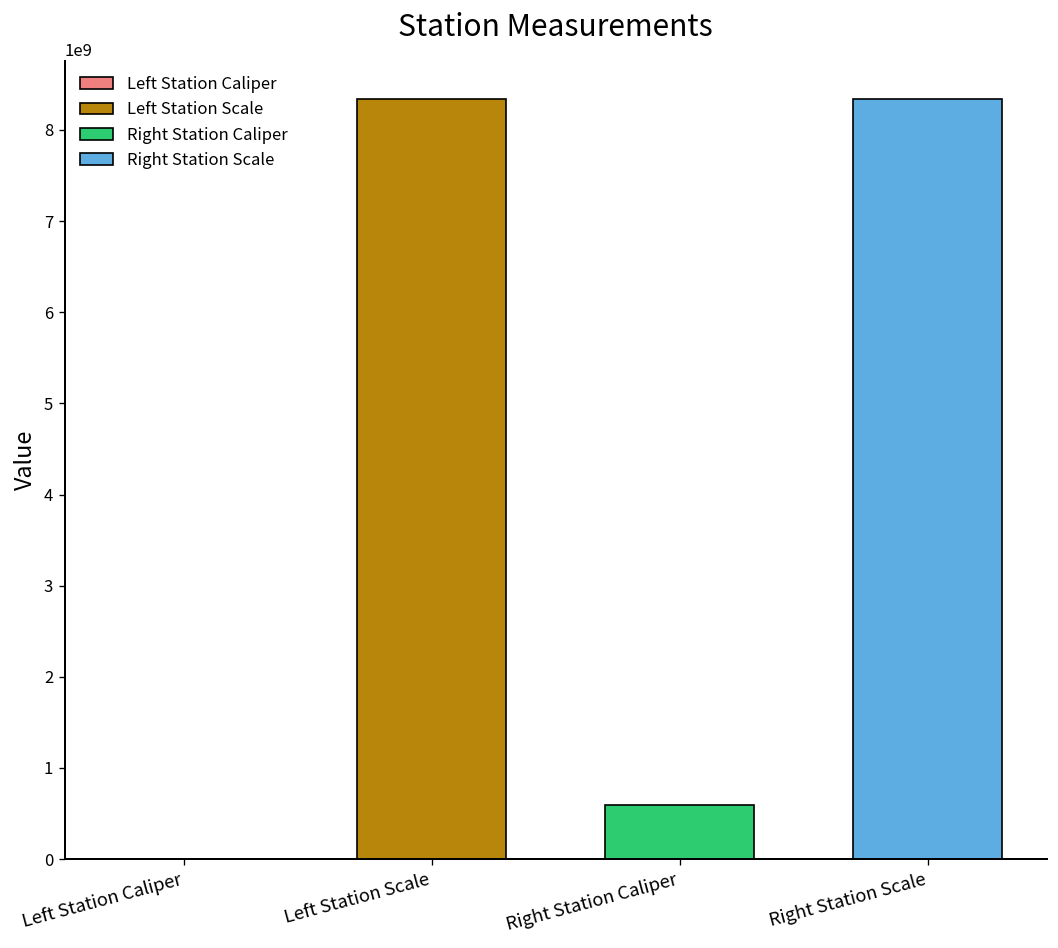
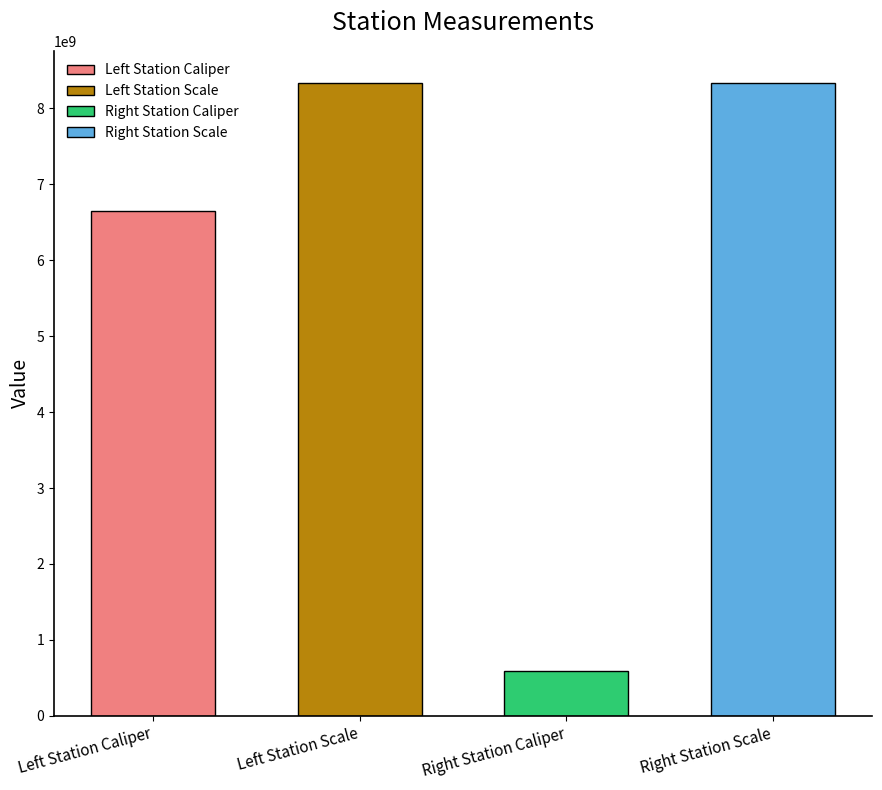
  {
-   "Left Station Caliper": 0,
+   "Left Station Caliper": 6600000000,
    "Left Station Scale": 8300000000,
    "Right Station Caliper": 600000000,
    "Right Station Scale": 8300000000
  }
